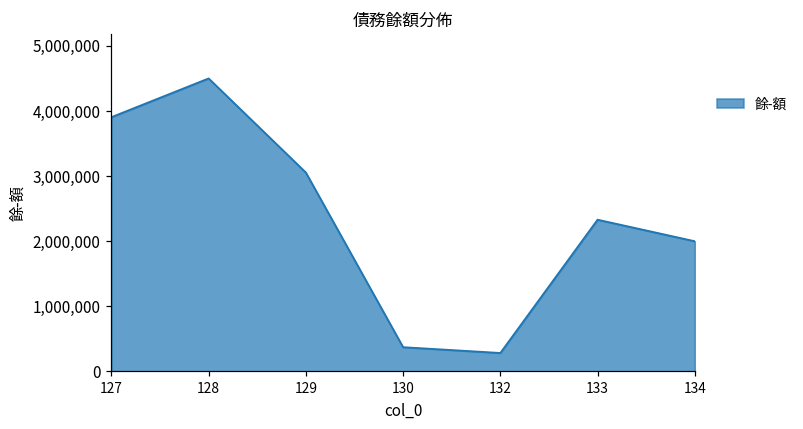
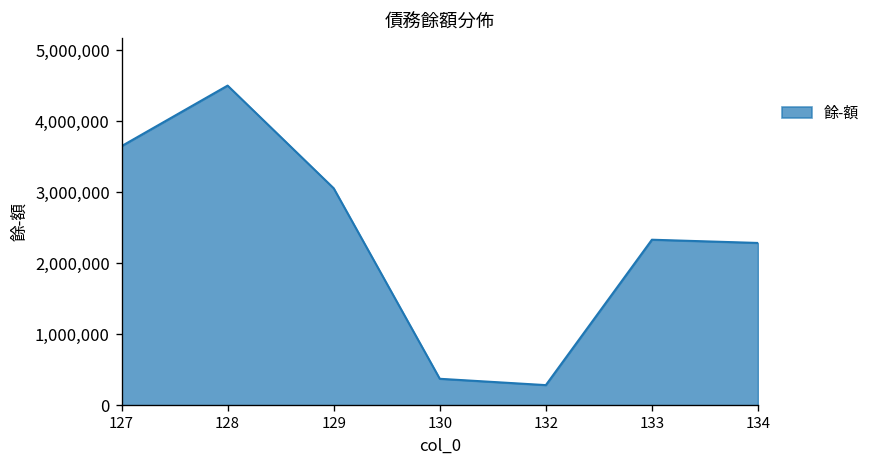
  {
-   "127": "3,900,000",
+   "127": "3,600,000",
    "128": "4,500,000",
    "129": "3,100,000",
    "130": "400,000",
    "132": "300,000",
    "133": "2,300,000",
-   "134": "2,000,000"
+   "134": "2,300,000"
  }
